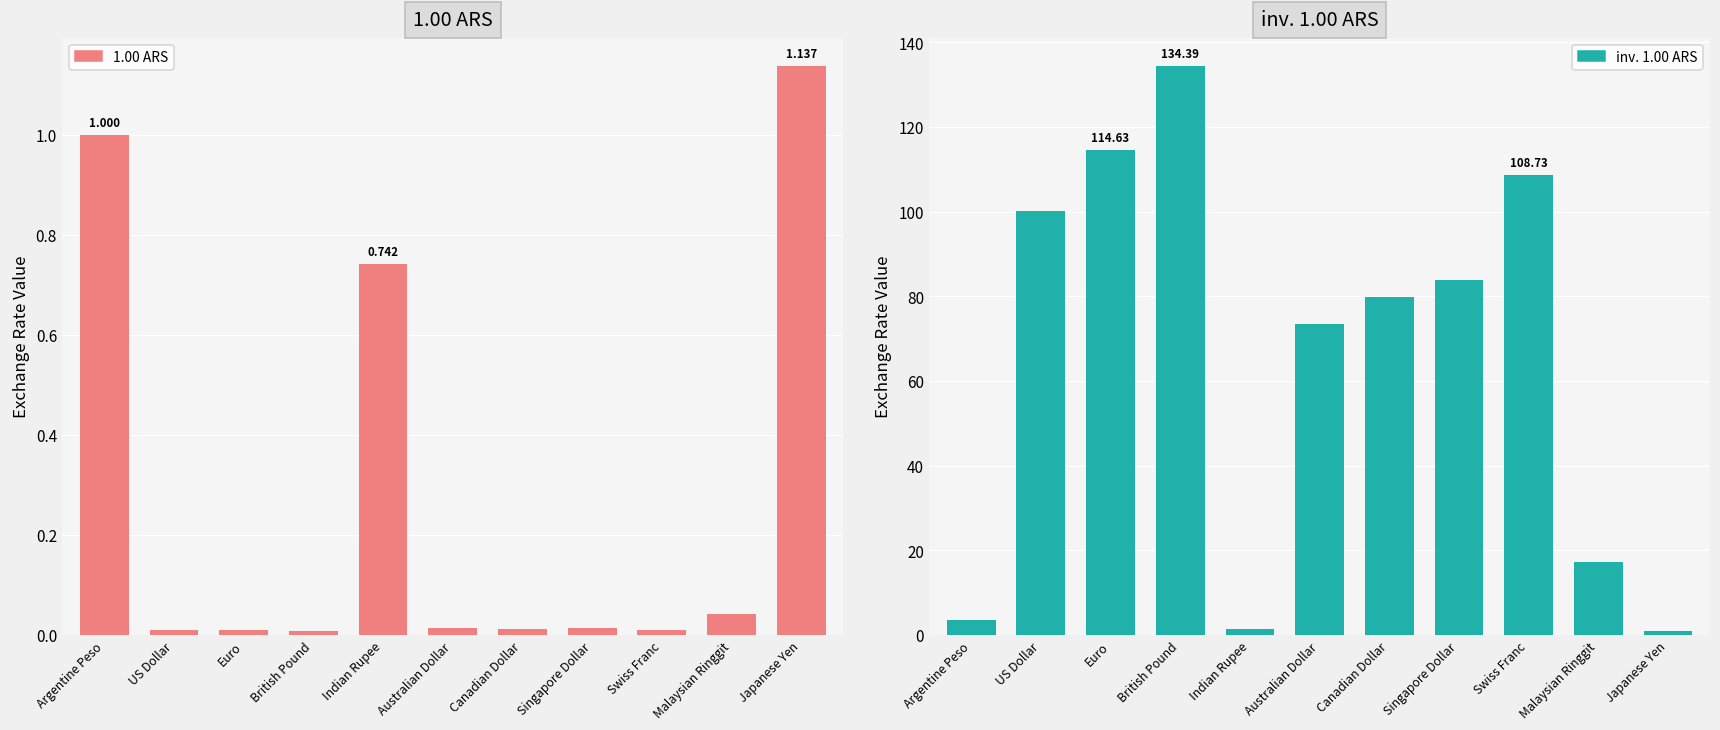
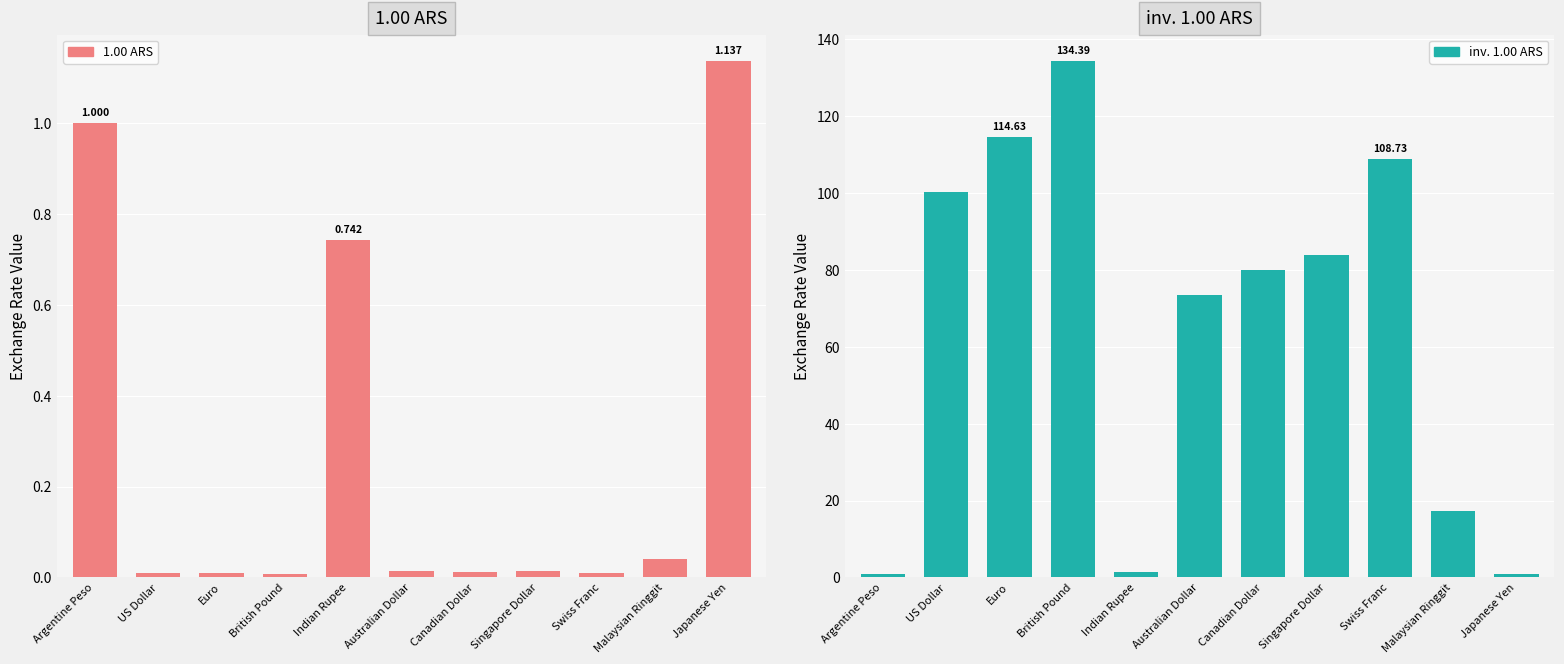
  {
    "1.00 ARS": {
      "Argentine Peso": 1.000,
      "Indian Rupee": 0.742,
      "Japanese Yen": 1.137
    },
    "inv. 1.00 ARS": {
-     "Argentine Peso": 4,
+     "Argentine Peso": 1,
      "US Dollar": 100,
      "Indian Rupee": 1,
      "Australian Dollar": 73,
      "Canadian Dollar": 80,
      "Singapore Dollar": 84,
      "Malaysian Ringgit": 17,
      "Japanese Yen": 1
    }
  }
